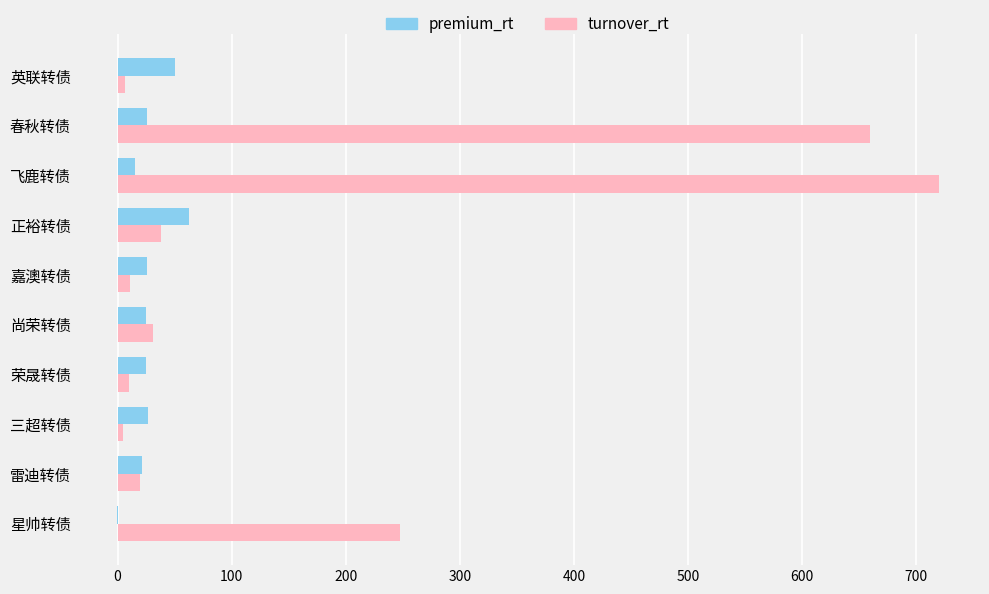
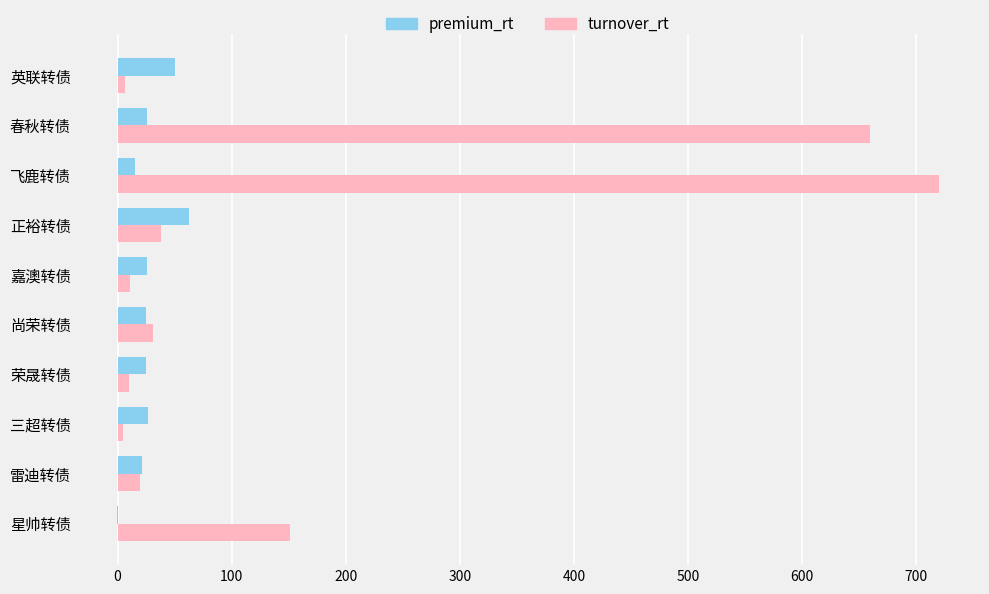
  {
    "premium_rt": {
      "英联转债": 50,
      "春秋转债": 26,
      "飞鹿转债": 15,
      "正裕转债": 63,
      "嘉澳转债": 26,
      "尚荣转债": 25,
      "荣晟转债": 25,
      "三超转债": 27,
      "雷迪转债": 22
    },
    "turnover_rt": {
      "英联转债": 6,
      "春秋转债": 659,
      "飞鹿转债": 720,
      "正裕转债": 38,
      "嘉澳转债": 11,
      "尚荣转债": 31,
      "荣晟转债": 10,
      "三超转债": 5,
      "雷迪转债": 20,
-     "星帅转债": 248
+     "星帅转债": 151
    }
  }
